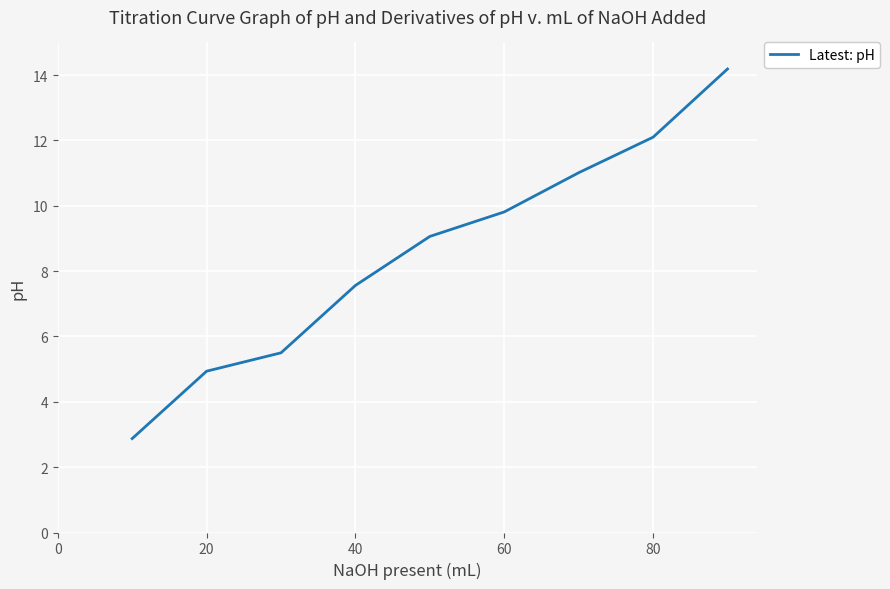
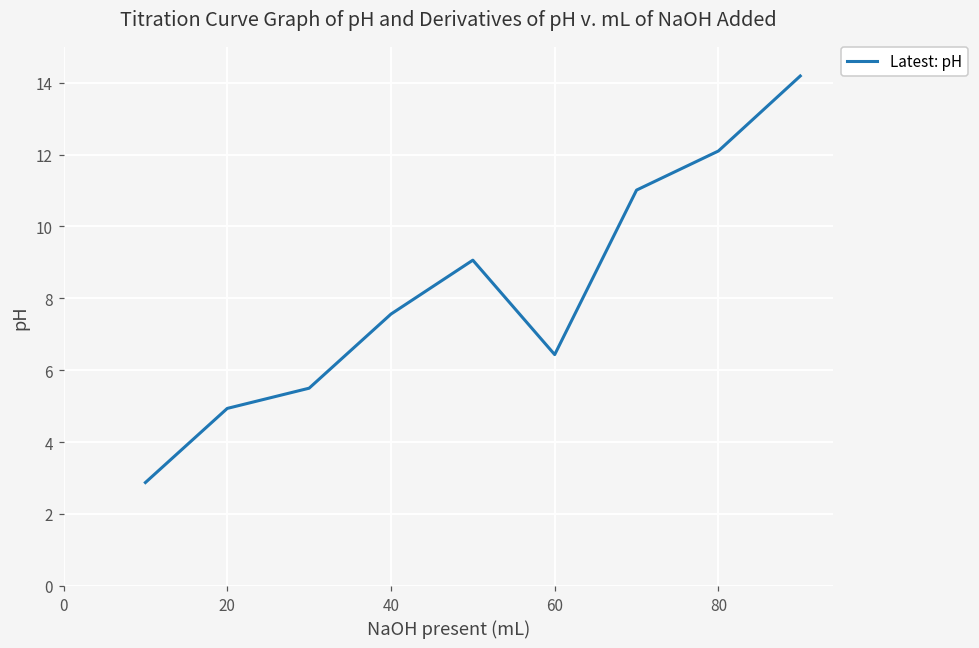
  {
    "20": 4.9,
    "40": 7.6,
-   "60": 9.8,
+   "60": 6.4,
    "80": 12.1
  }
